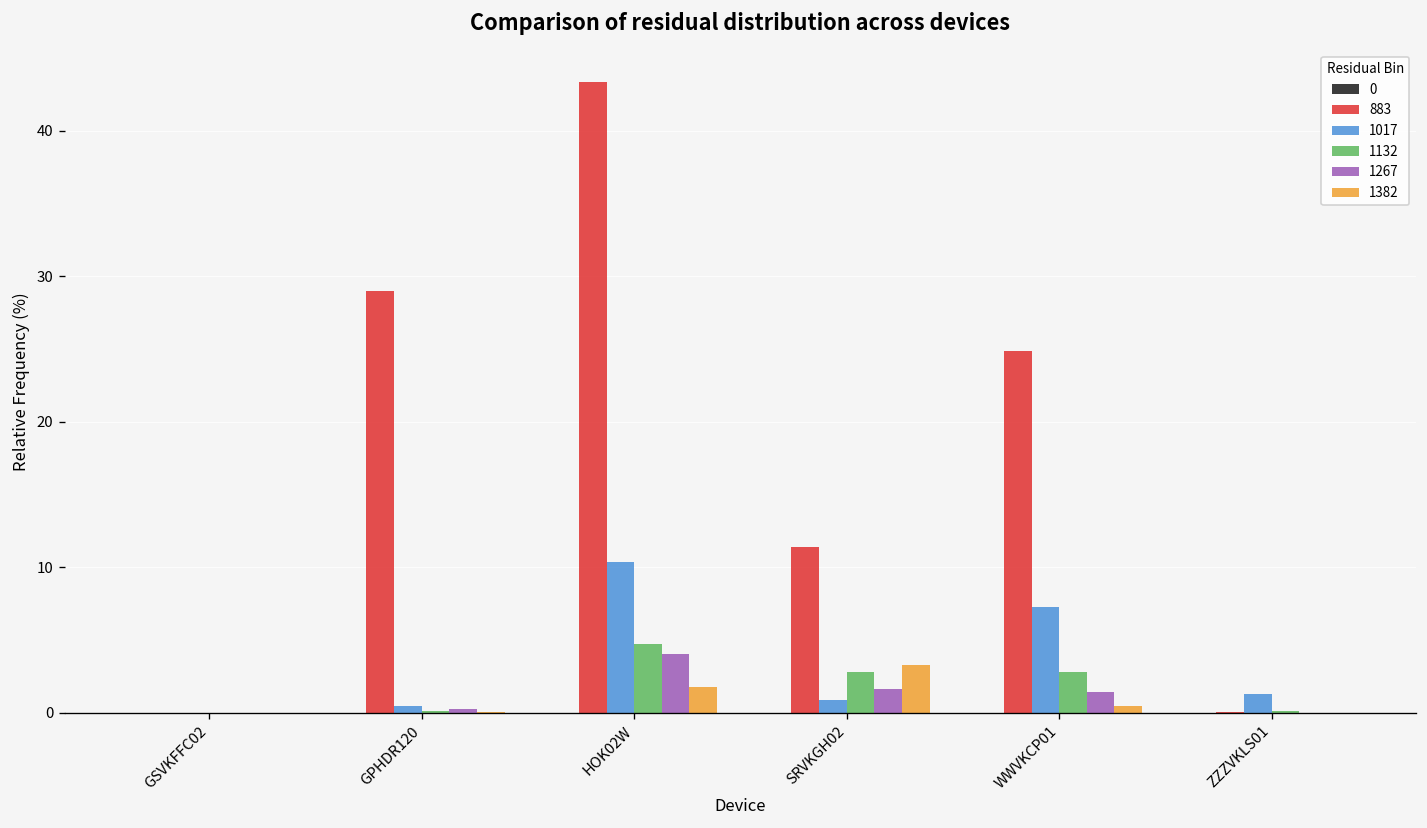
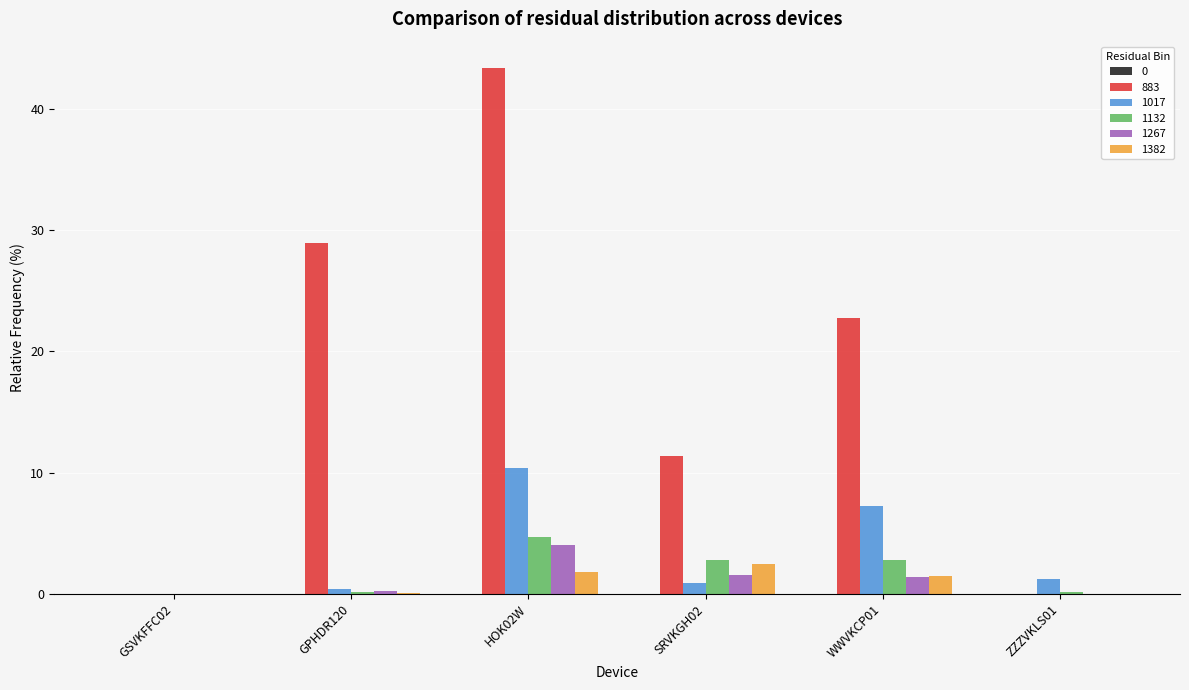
  {
    "0": {
      "GSVKFFC02": 0.0,
      "GPHDR120": 0.0,
      "HOK02W": 0.0,
      "WWVKCP01": 0.0,
      "ZZZVKLS01": 0.0
    },
    "883": {
      "GSVKFFC02": 0.0,
      "GPHDR120": 29.0,
      "HOK02W": 43.4,
      "SRVKGH02": 11.4,
-     "WWVKCP01": 24.9
+     "WWVKCP01": 22.8
    },
    "1017": {
      "GSVKFFC02": 0.0,
      "GPHDR120": 0.4,
      "HOK02W": 10.4,
      "SRVKGH02": 0.9,
      "WWVKCP01": 7.3,
      "ZZZVKLS01": 1.3
    },
    "1132": {
      "GSVKFFC02": 0.0,
      "HOK02W": 4.7,
      "SRVKGH02": 2.8,
      "WWVKCP01": 2.8
    },
    "1267": {
      "GSVKFFC02": 0.0,
      "GPHDR120": 0.2,
      "HOK02W": 4.1,
      "SRVKGH02": 1.6,
      "WWVKCP01": 1.4,
      "ZZZVKLS01": 0.0
    },
    "1382": {
      "GSVKFFC02": 0.0,
      "HOK02W": 1.8,
-     "SRVKGH02": 3.3,
-     "WWVKCP01": 0.5,
+     "SRVKGH02": 2.5,
+     "WWVKCP01": 1.5,
      "ZZZVKLS01": 0.0
    }
  }
